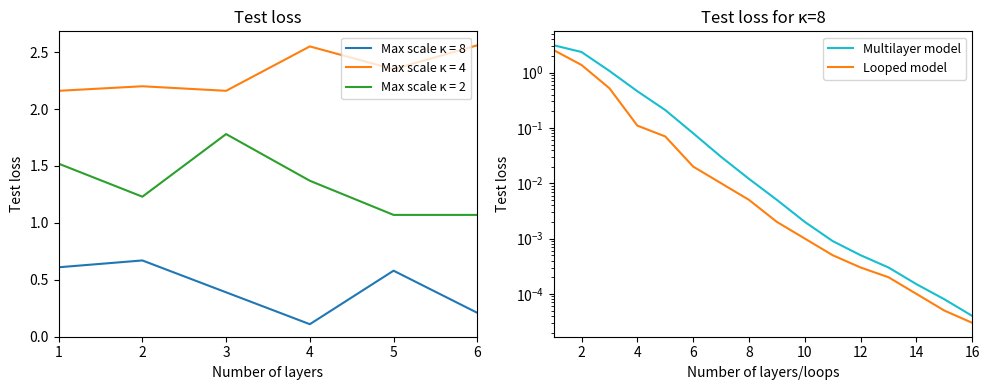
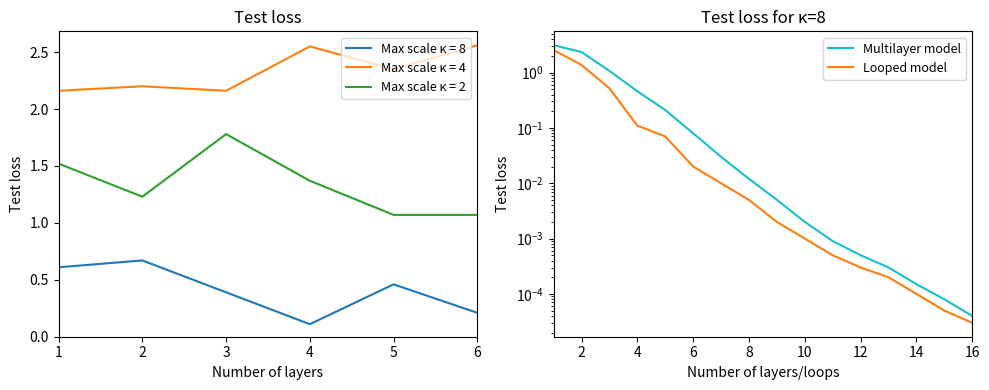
  {
    "Test loss": {
      "Max scale κ = 8": {
        "1": 0.61,
        "2": 0.67,
        "3": 0.39,
        "4": 0.11,
-       "5": 0.58,
+       "5": 0.46,
        "6": 0.21
      },
      "Max scale κ = 4": {
        "1": 2.16,
        "2": 2.20,
        "3": 2.16,
        "4": 2.55,
        "6": 2.56
      },
      "Max scale κ = 2": {
        "1": 1.52,
        "2": 1.23,
        "3": 1.78,
        "4": 1.37,
        "5": 1.07,
        "6": 1.07
      }
    },
    "Test loss for κ=8": {
      "Multilayer model": {
        "2": 2.4,
        "4": 0.5,
        "6": 0.08,
        "8": 0.012,
        "10": 0.0020,
        "12": 0.0005,
        "14": 0.00015,
        "16": 0.00004
      },
      "Looped model": {
        "2": 1.4,
        "4": 0.11,
        "6": 0.020,
        "8": 0.005,
        "10": 0.0010,
        "12": 0.0003,
        "14": 0.00010,
        "16": 0.00003
      }
    }
  }
